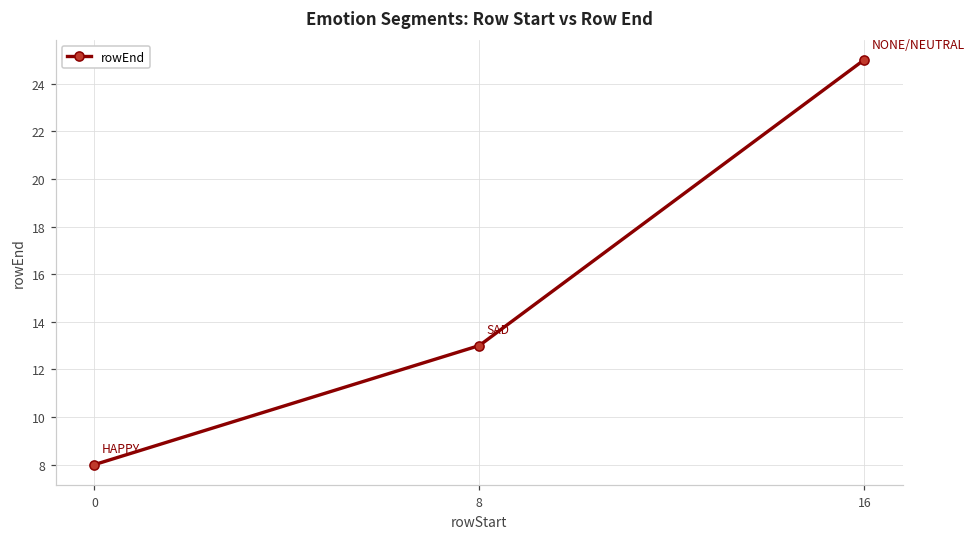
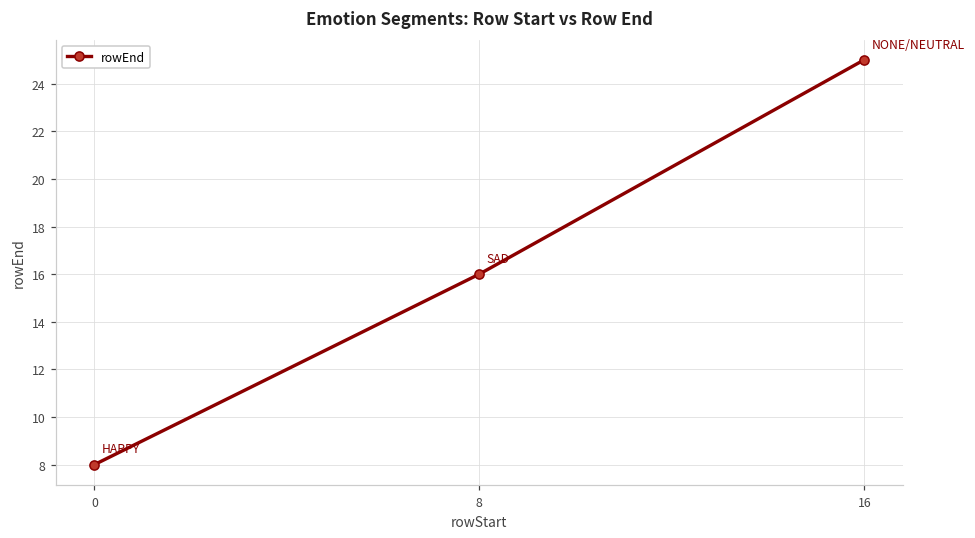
  {
    "0": 8,
-   "8": 13,
+   "8": 16,
    "16": 25
  }
